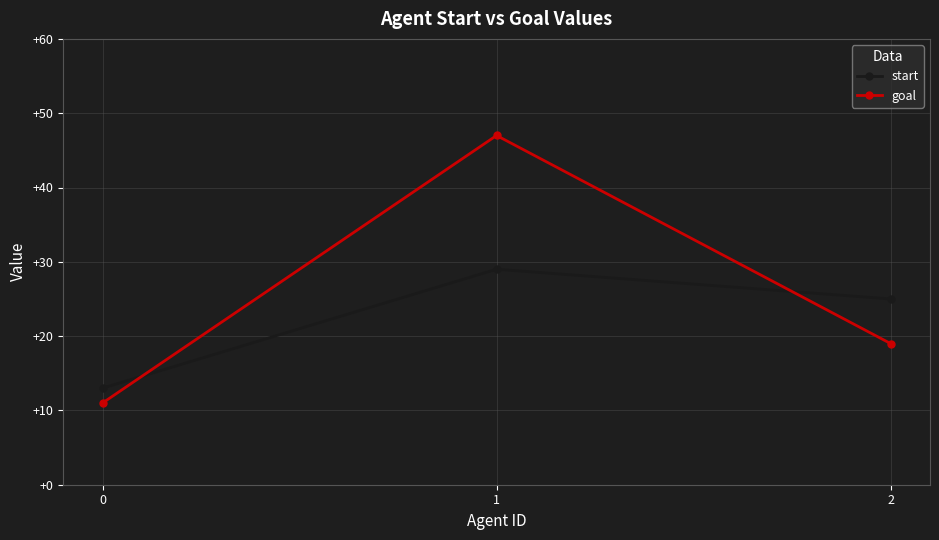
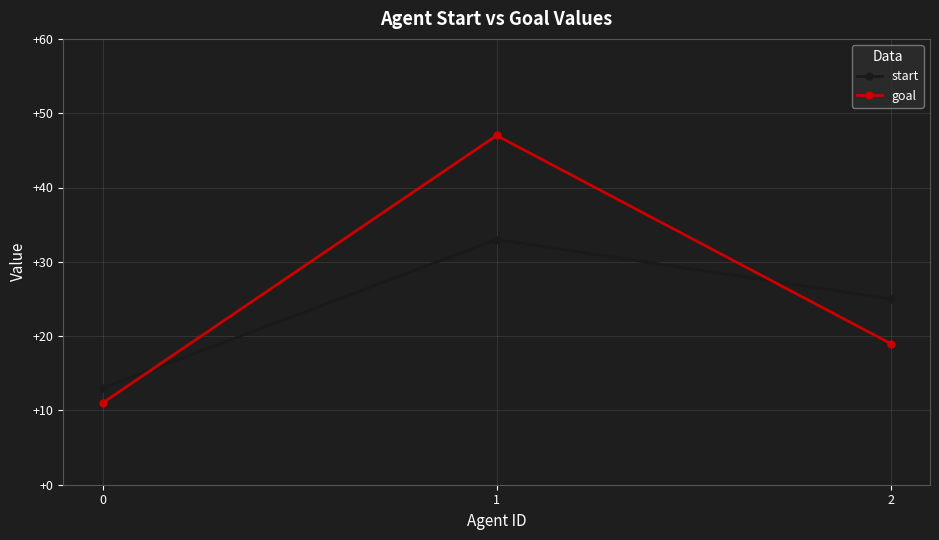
  {
    "start": {
      "0": "+13",
-     "1": "+29",
+     "1": "+33",
      "2": "+25"
    },
    "goal": {
      "0": "+11",
      "1": "+47",
      "2": "+19"
    }
  }
